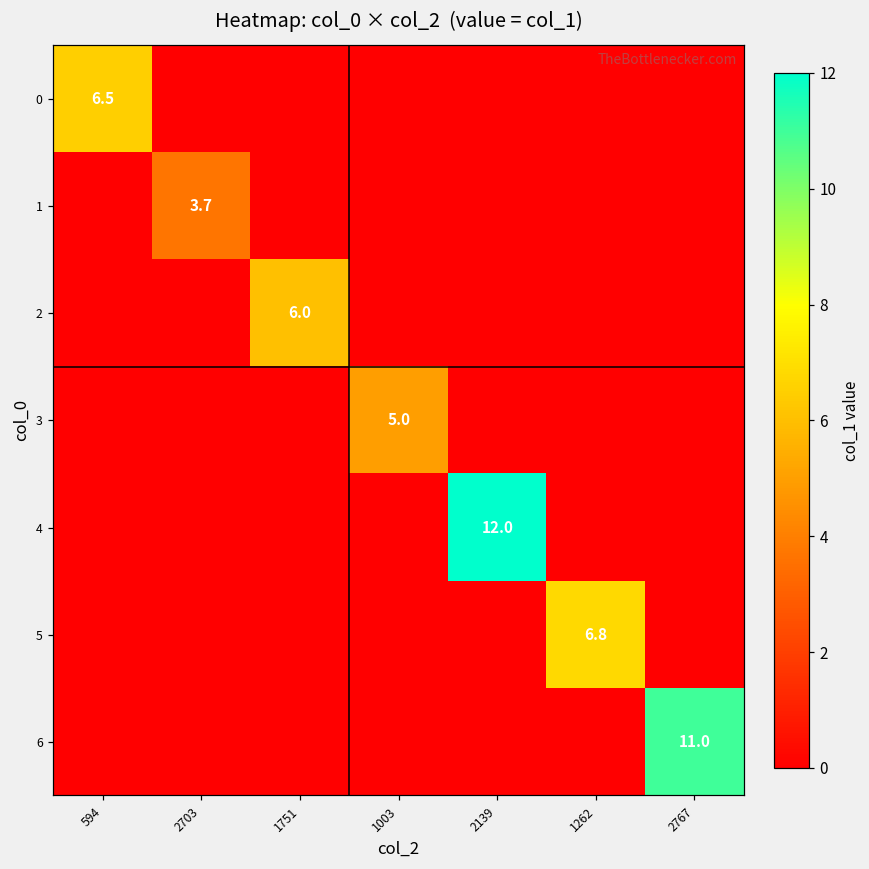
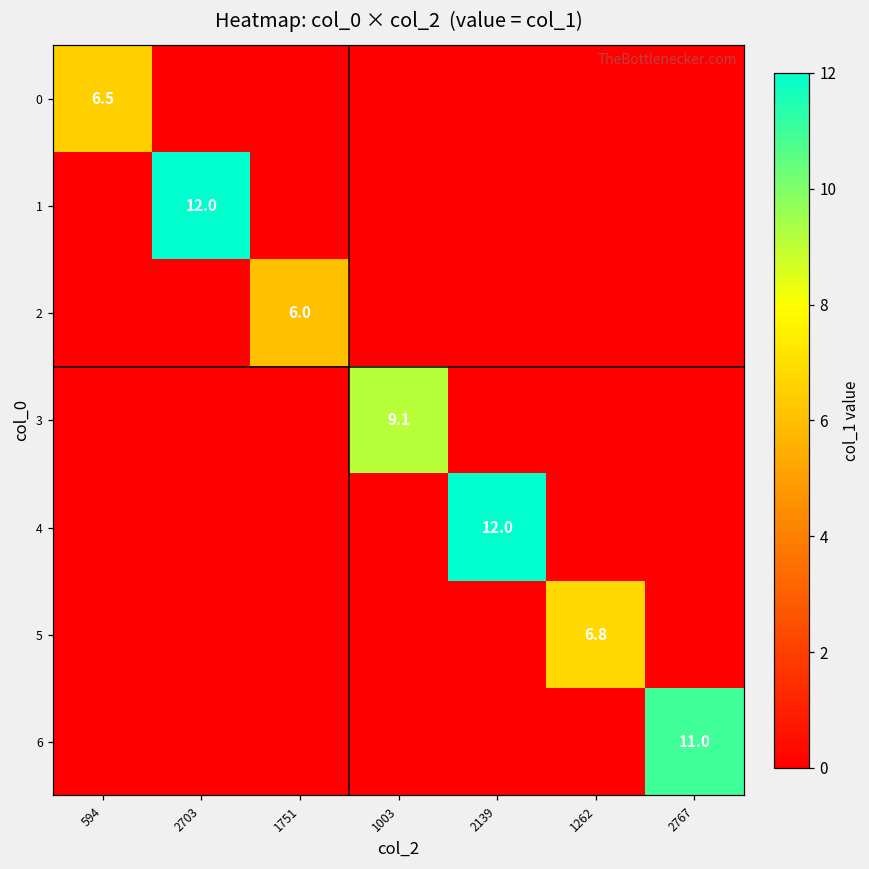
  {
    "0": {
      "594": 6.5
    },
    "1": {
-     "2703": 3.7
+     "2703": 12.0
    },
    "2": {
      "1751": 6.0
    },
    "3": {
-     "1003": 5.0
+     "1003": 9.1
    },
    "4": {
      "2139": 12.0
    },
    "5": {
      "1262": 6.8
    },
    "6": {
      "2767": 11.0
    }
  }
